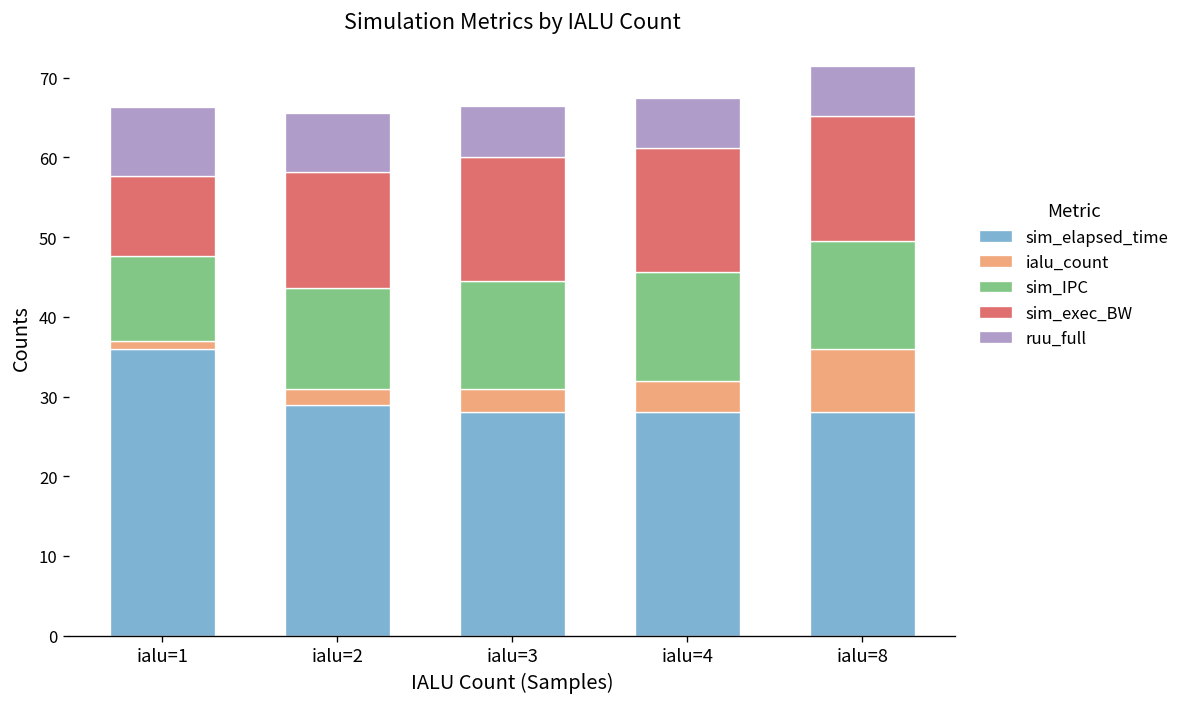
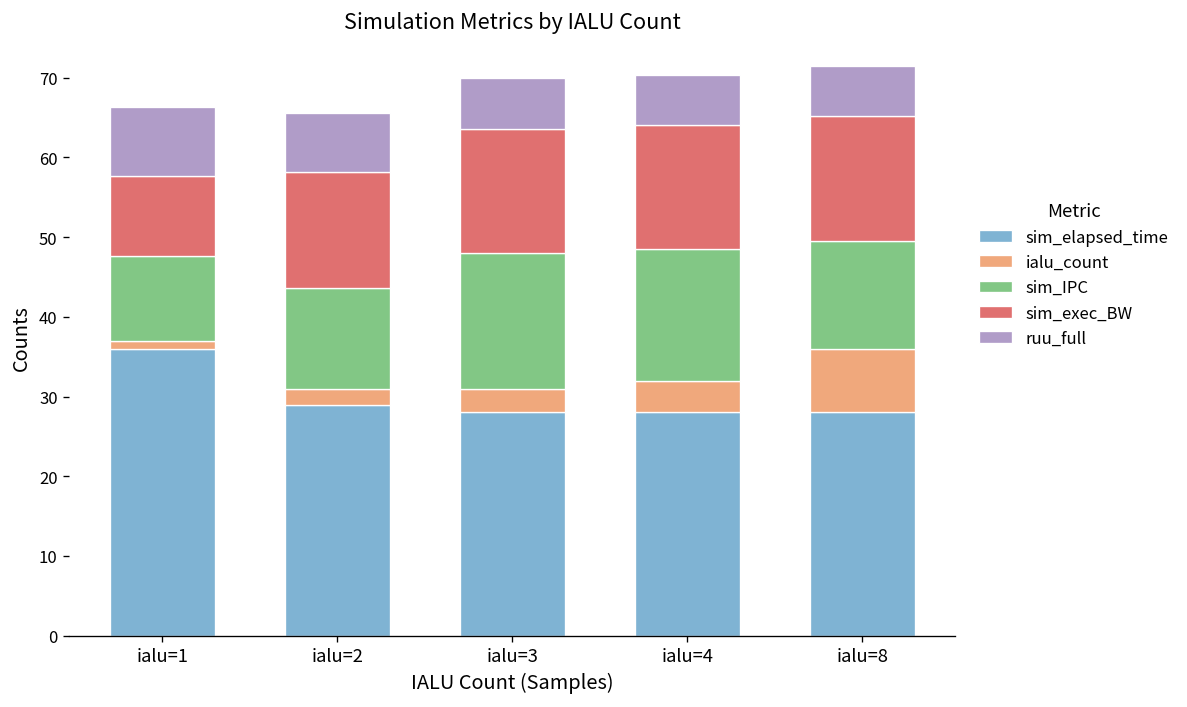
  {
    "sim_IPC": {
      "ialu=1": 11,
      "ialu=2": 13,
-     "ialu=3": 14,
-     "ialu=4": 14,
+     "ialu=3": 17,
+     "ialu=4": 16,
      "ialu=8": 14
    }
  }
